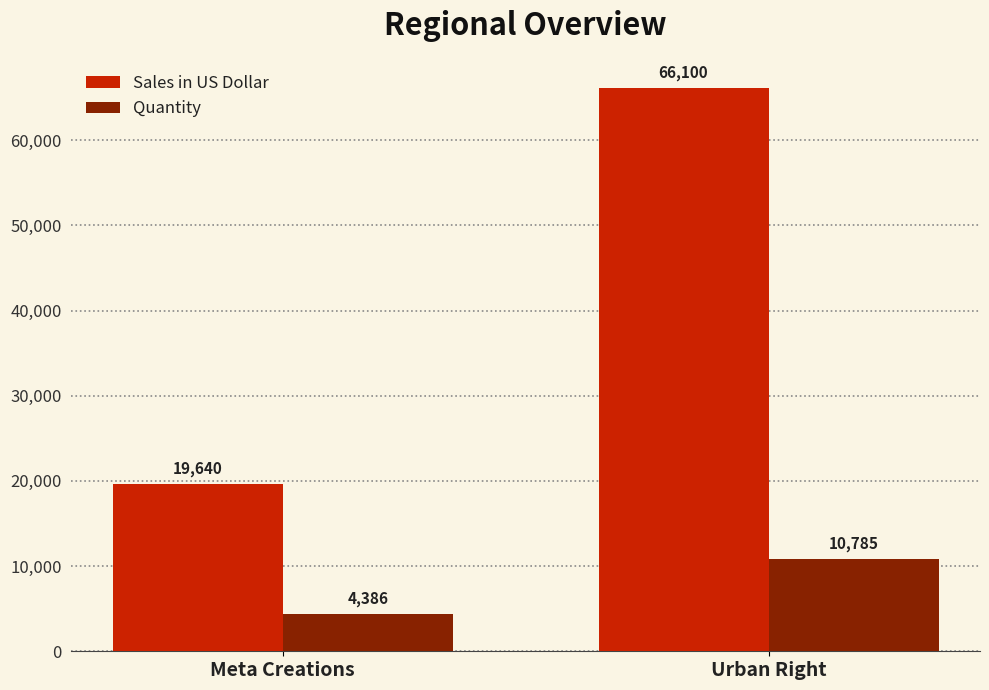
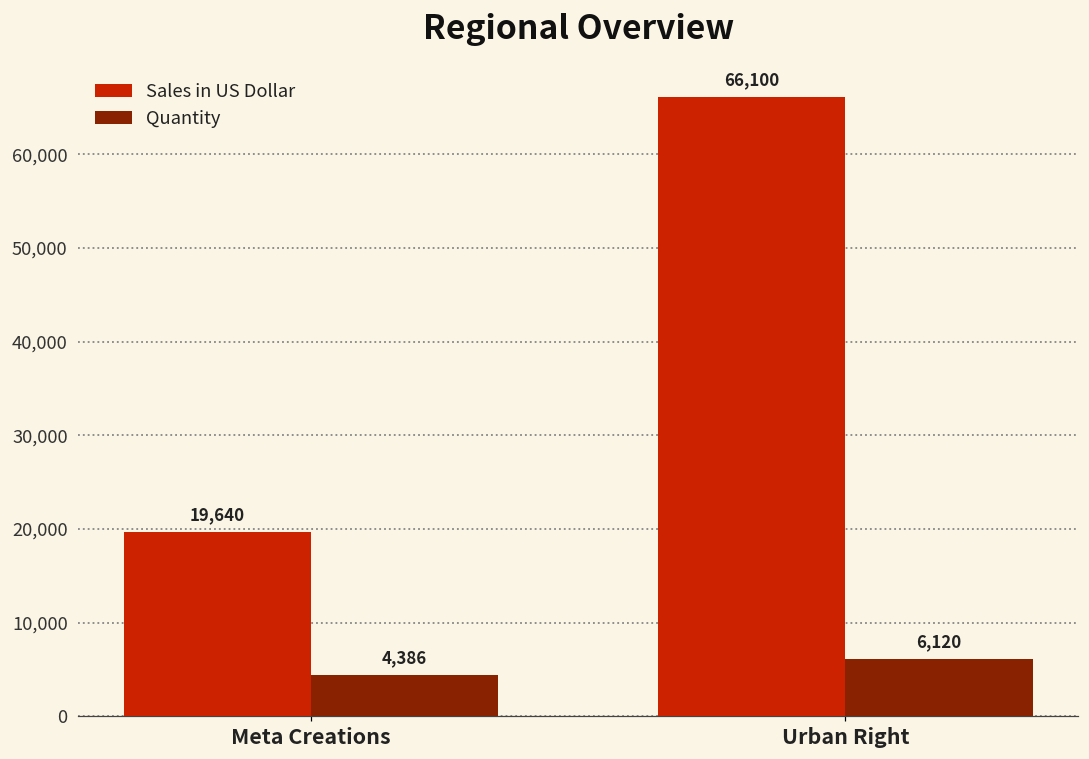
  {
    "Sales in US Dollar": {
      "Meta Creations": "19,640",
      "Urban Right": "66,100"
    },
    "Quantity": {
      "Meta Creations": "4,386",
-     "Urban Right": "10,785"
+     "Urban Right": "6,120"
    }
  }
